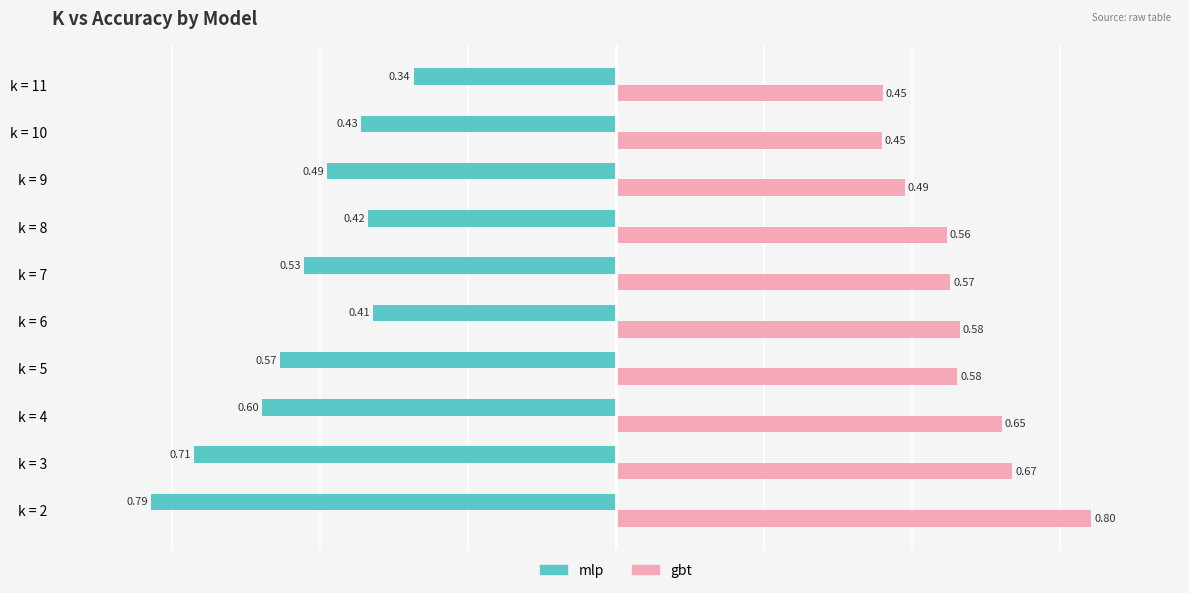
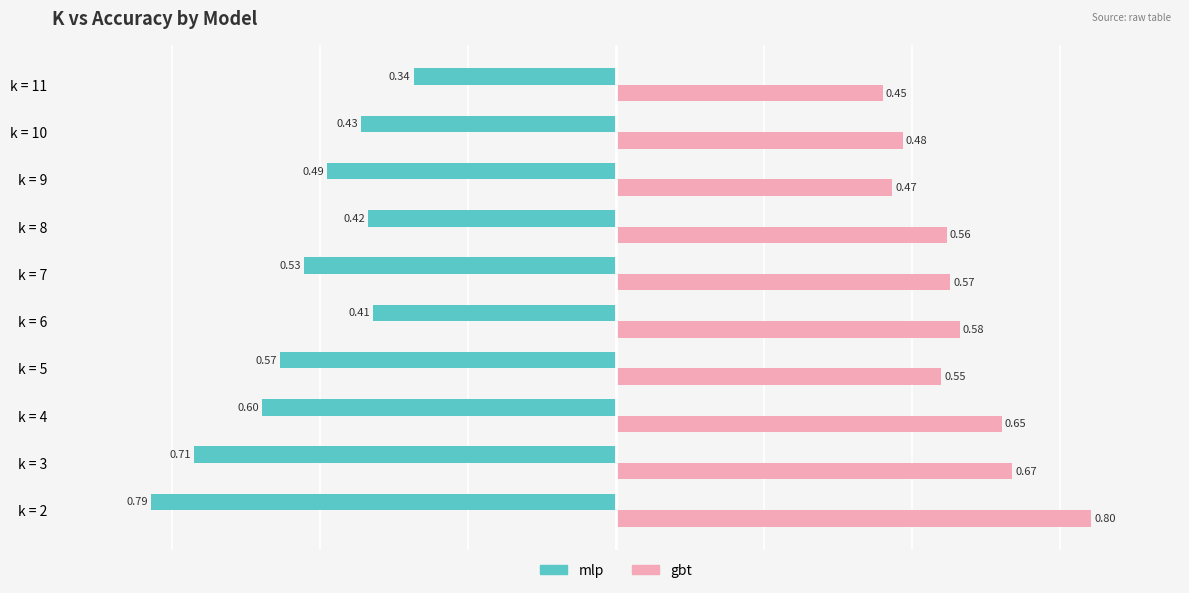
  {
    "gbt": {
      "k = 11": 0.45,
-     "k = 10": 0.45,
-     "k = 9": 0.49,
+     "k = 10": 0.48,
+     "k = 9": 0.47,
      "k = 8": 0.56,
      "k = 7": 0.57,
      "k = 6": 0.58,
-     "k = 5": 0.58,
+     "k = 5": 0.55,
      "k = 4": 0.65,
      "k = 3": 0.67,
      "k = 2": 0.80
    }
  }
